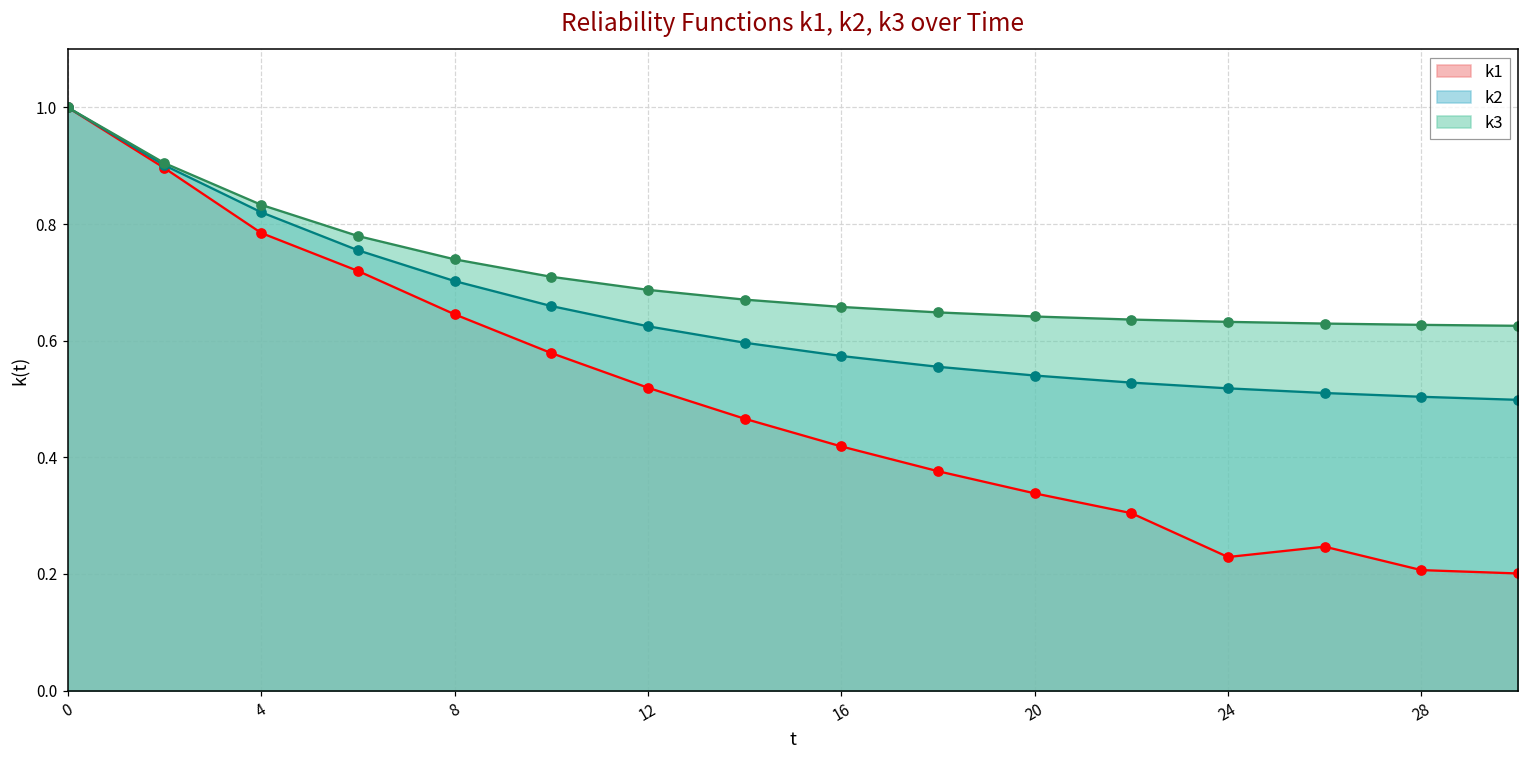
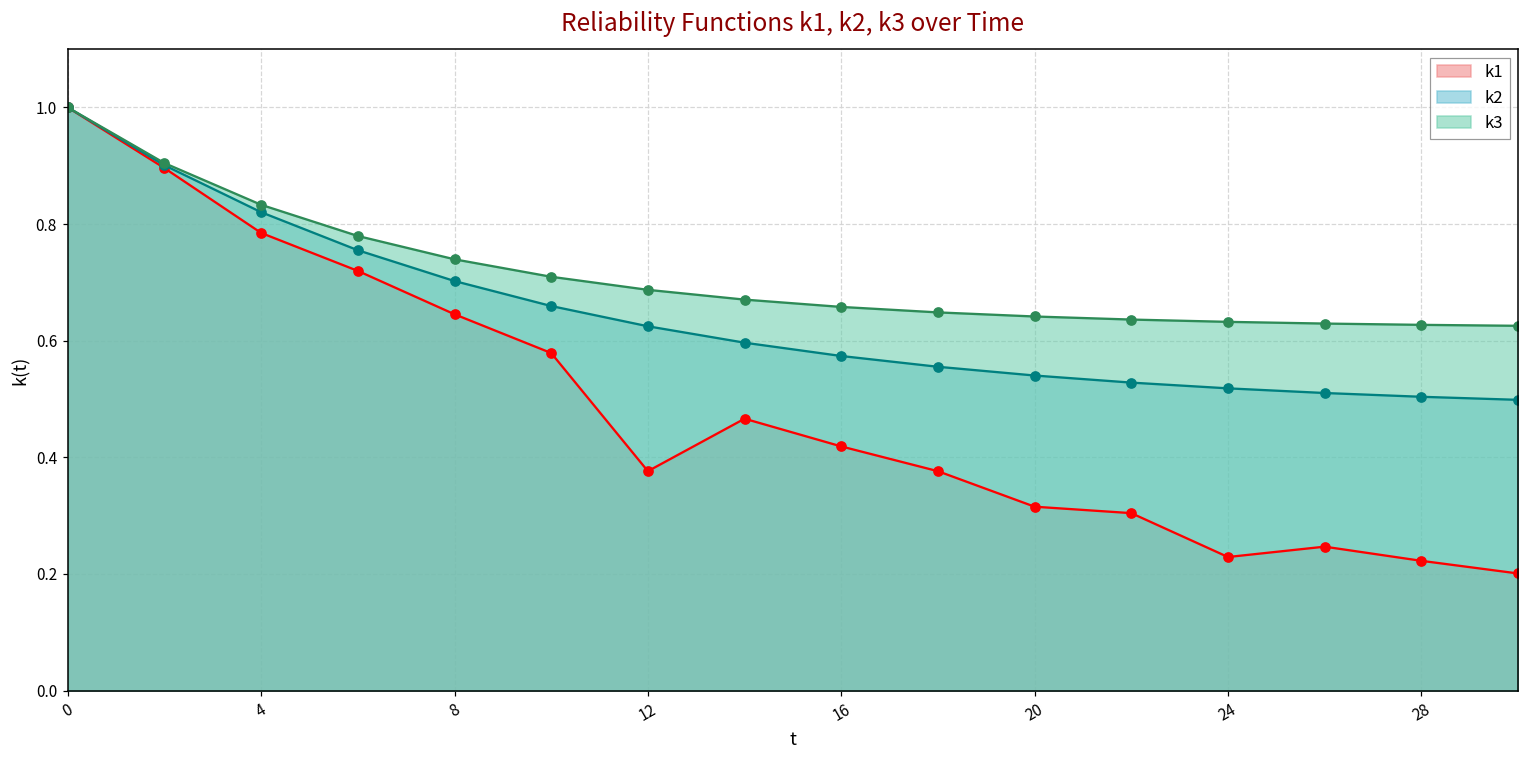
  {
    "k1": {
      "4": 0.78,
      "8": 0.65,
-     "12": 0.52,
+     "12": 0.38,
      "16": 0.42,
-     "20": 0.34,
+     "20": 0.32,
      "24": 0.23,
-     "28": 0.21
+     "28": 0.22
    }
  }
